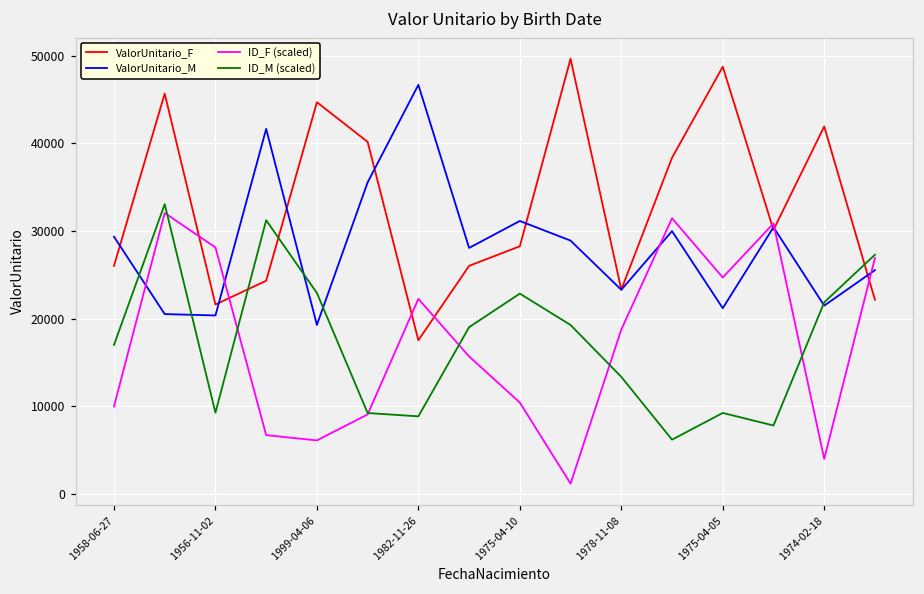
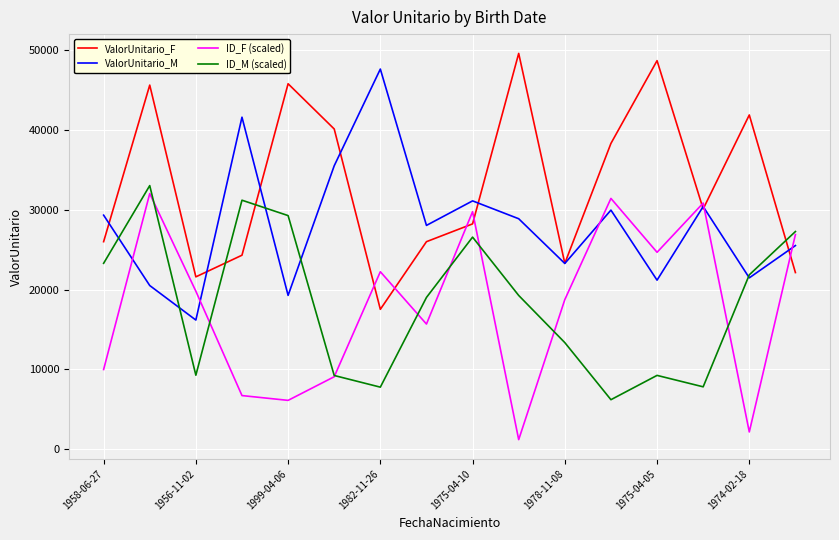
  {
    "ValorUnitario_F": {
      "1958-06-27": 26000,
      "1956-11-02": 22000,
-     "1999-04-06": 45000,
+     "1999-04-06": 46000,
      "1982-11-26": 18000,
      "1975-04-10": 28000,
      "1975-04-05": 49000,
      "1974-02-18": 42000
    },
    "ValorUnitario_M": {
      "1958-06-27": 29000,
-     "1956-11-02": 20000,
+     "1956-11-02": 16000,
      "1999-04-06": 19000,
-     "1982-11-26": 47000,
+     "1982-11-26": 48000,
      "1975-04-10": 31000,
      "1975-04-05": 21000,
      "1974-02-18": 21000
    },
    "ID_F (scaled)": {
      "1958-06-27": 10000,
-     "1956-11-02": 28000,
+     "1956-11-02": 20000,
      "1999-04-06": 6000,
      "1982-11-26": 22000,
-     "1975-04-10": 10000,
+     "1975-04-10": 30000,
      "1978-11-08": 19000,
      "1975-04-05": 25000,
-     "1974-02-18": 4000
+     "1974-02-18": 2000
    },
    "ID_M (scaled)": {
-     "1958-06-27": 17000,
+     "1958-06-27": 23000,
      "1956-11-02": 9000,
-     "1999-04-06": 23000,
-     "1982-11-26": 9000,
-     "1975-04-10": 23000,
+     "1999-04-06": 29000,
+     "1982-11-26": 8000,
+     "1975-04-10": 27000,
      "1978-11-08": 13000,
      "1975-04-05": 9000,
      "1974-02-18": 22000
    }
  }
